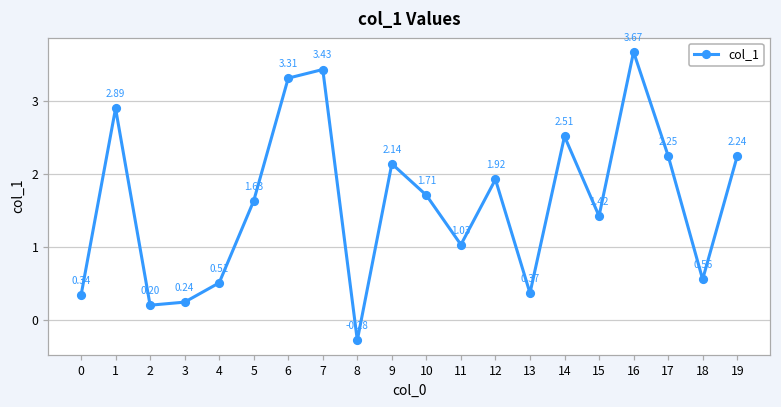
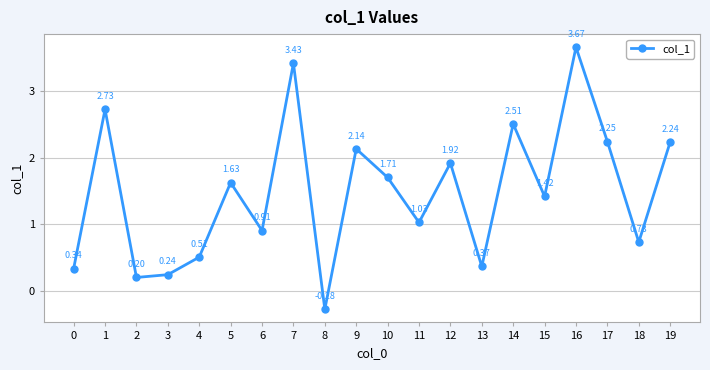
  {
    "0": 0.34,
-   "1": 2.89,
+   "1": 2.73,
    "2": 0.20,
    "3": 0.24,
    "4": 0.51,
    "5": 1.63,
-   "6": 3.31,
+   "6": 0.91,
    "7": 3.43,
    "8": -0.28,
    "9": 2.14,
    "10": 1.71,
    "11": 1.03,
    "12": 1.92,
    "13": 0.37,
    "14": 2.51,
    "15": 1.42,
    "16": 3.67,
    "17": 2.25,
-   "18": 0.56,
+   "18": 0.73,
    "19": 2.24
  }
